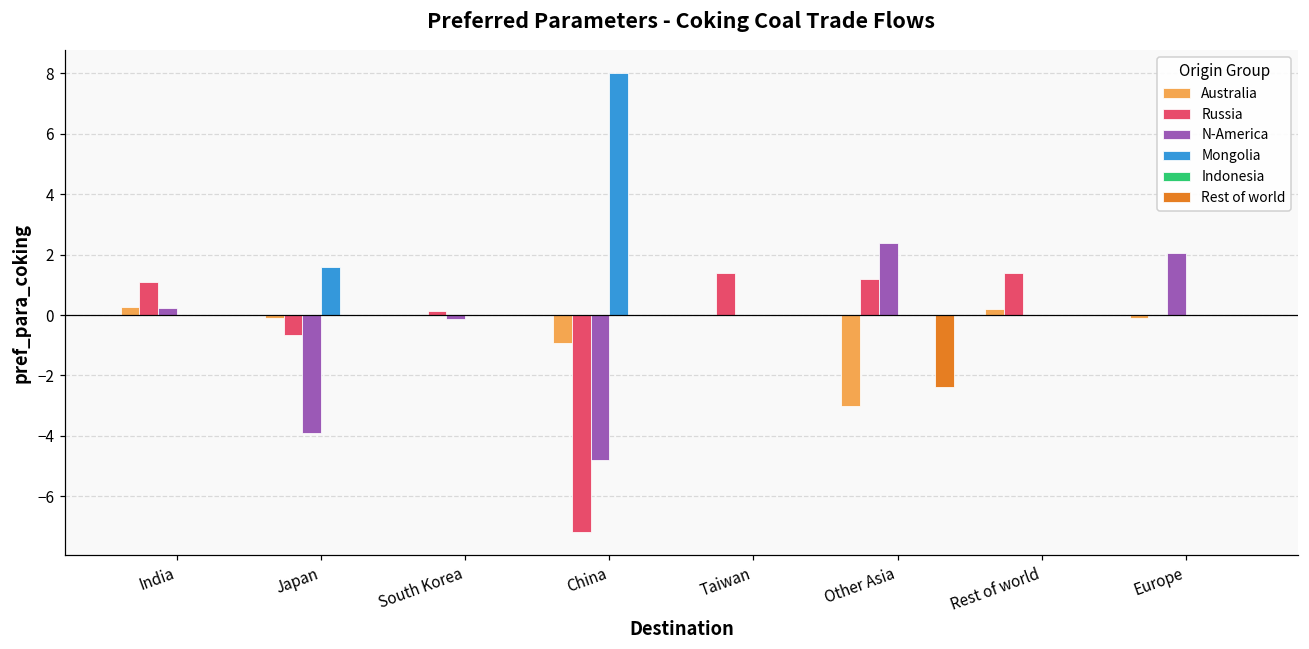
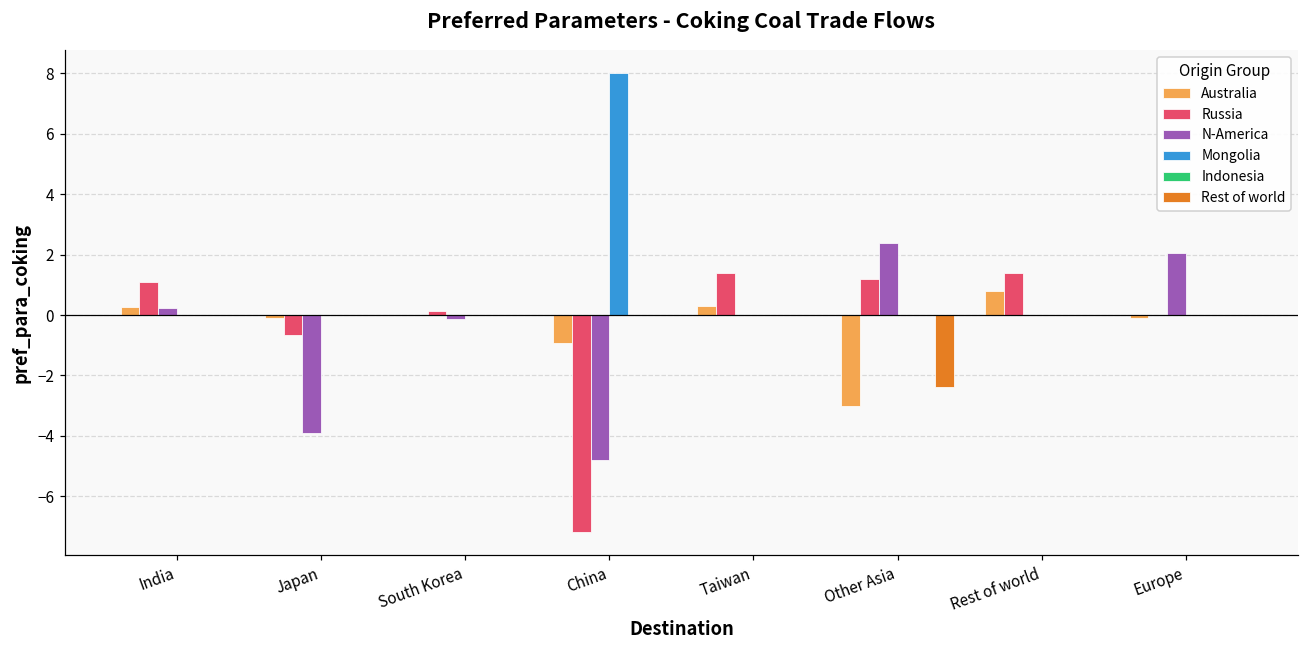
  {
    "Australia": {
      "India": 0.3,
      "Japan": -0.1,
      "South Korea": 0.0,
      "China": -0.9,
-     "Taiwan": 0.0,
+     "Taiwan": 0.3,
      "Other Asia": -3.0,
-     "Rest of world": 0.2,
+     "Rest of world": 0.8,
      "Europe": -0.1
    },
    "Russia": {
      "India": 1.1,
      "Japan": -0.7,
      "South Korea": 0.1,
      "China": -7.2,
      "Taiwan": 1.4,
      "Other Asia": 1.2,
      "Rest of world": 1.4,
      "Europe": 0.0
    },
    "N-America": {
      "India": 0.2,
      "Japan": -3.9,
      "South Korea": -0.1,
      "China": -4.8,
      "Taiwan": 0.0,
      "Other Asia": 2.4,
      "Rest of world": 0.0,
      "Europe": 2.1
    },
    "Mongolia": {
      "India": 0.0,
-     "Japan": 1.6,
+     "Japan": 0.0,
      "South Korea": 0.0,
      "China": 8.0,
      "Taiwan": 0.0,
      "Other Asia": 0.0,
      "Rest of world": 0.0,
      "Europe": 0.0
    },
    "Indonesia": {
      "India": 0.0,
      "Japan": 0.0,
      "South Korea": 0.0,
      "China": 0.0,
      "Taiwan": 0.0,
      "Other Asia": 0.0,
      "Rest of world": 0.0,
      "Europe": 0.0
    },
    "Rest of world": {
      "India": 0.0,
      "Japan": 0.0,
      "South Korea": 0.0,
      "China": 0.0,
      "Taiwan": 0.0,
      "Other Asia": -2.4,
      "Rest of world": 0.0,
      "Europe": 0.0
    }
  }
